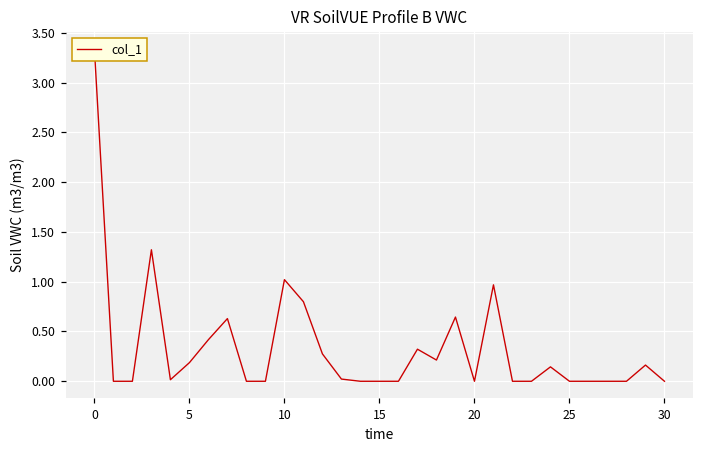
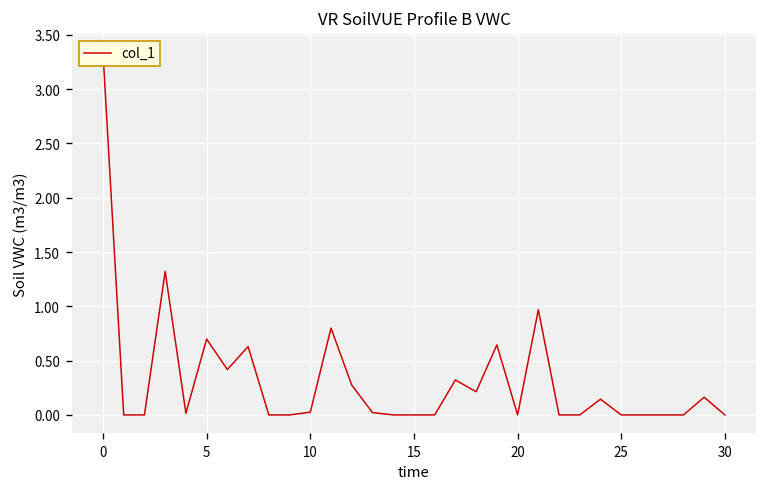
  {
-   "5": 0.2,
-   "10": 1.0,
+   "5": 0.7,
+   "10": 0.0,
    "15": 0.0,
    "20": 0.0,
    "25": 0.0,
    "30": 0.0
  }
